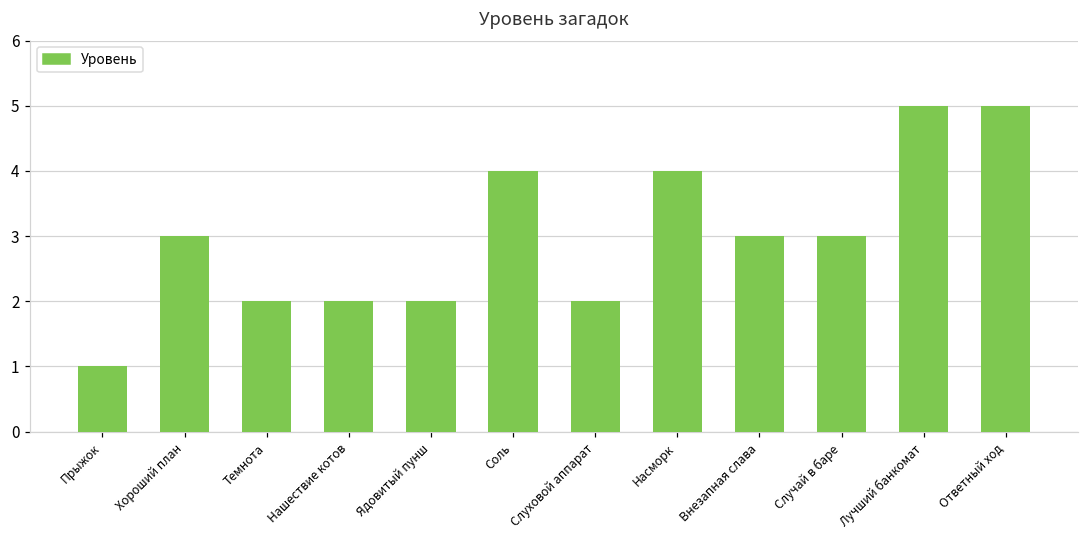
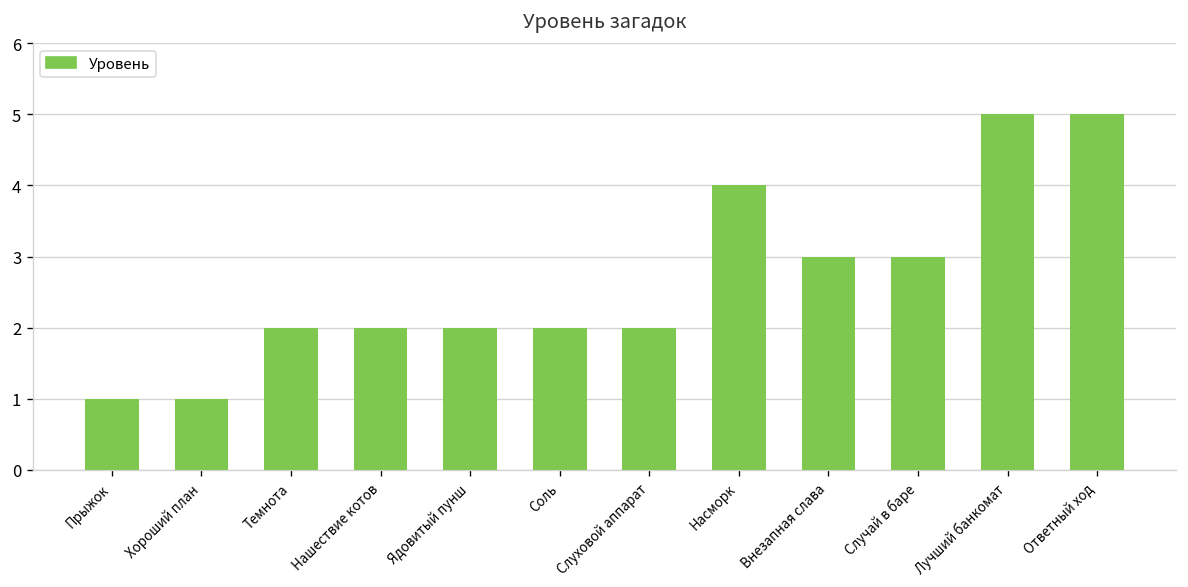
  {
    "Прыжок": 1,
-   "Хороший план": 3,
+   "Хороший план": 1,
    "Темнота": 2,
    "Нашествие котов": 2,
    "Ядовитый пунш": 2,
-   "Соль": 4,
+   "Соль": 2,
    "Слуховой аппарат": 2,
    "Насморк": 4,
    "Внезапная слава": 3,
    "Случай в баре": 3,
    "Лучший банкомат": 5,
    "Ответный ход": 5
  }
